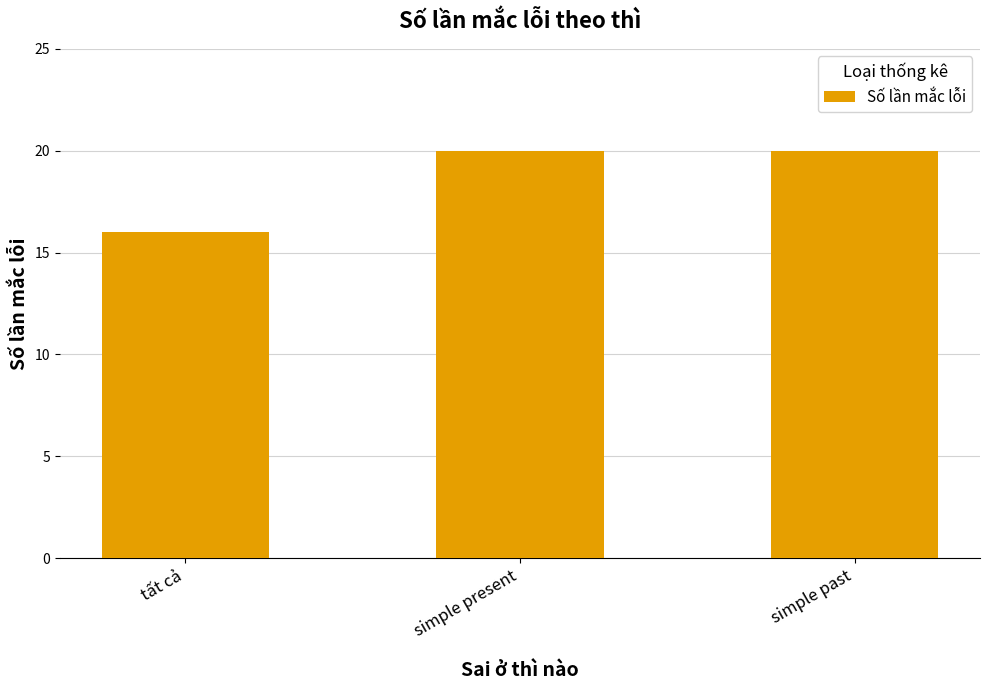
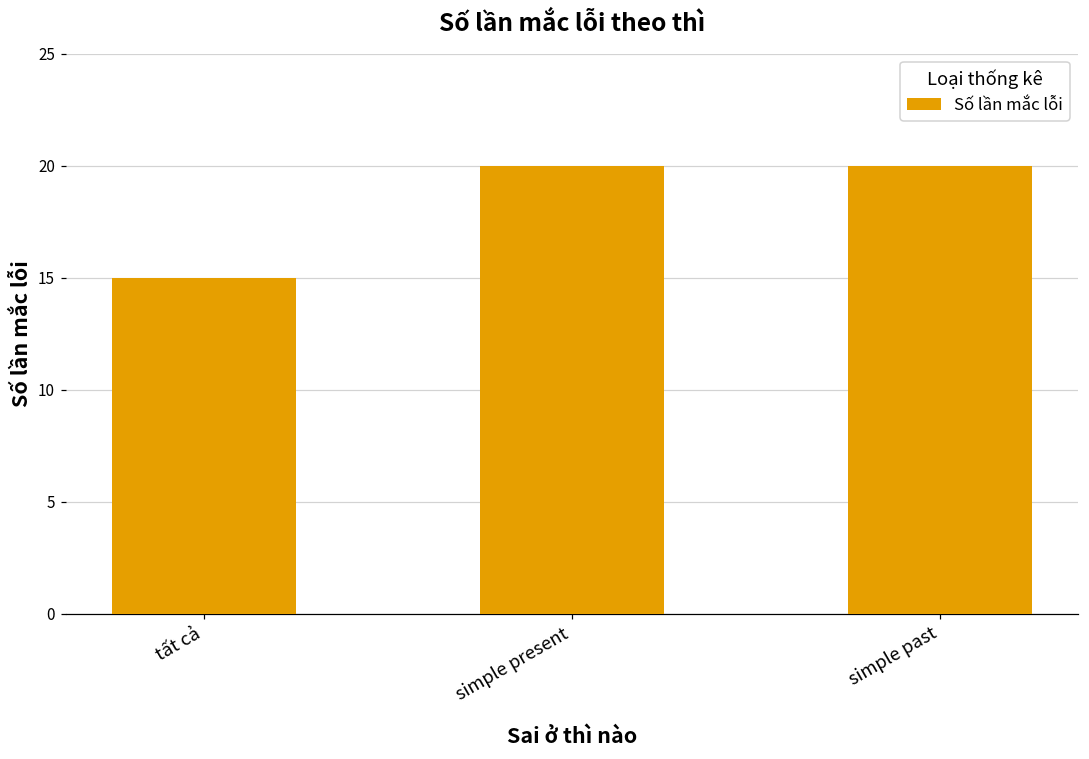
  {
-   "tất cả": 16,
+   "tất cả": 15,
    "simple present": 20,
    "simple past": 20
  }
